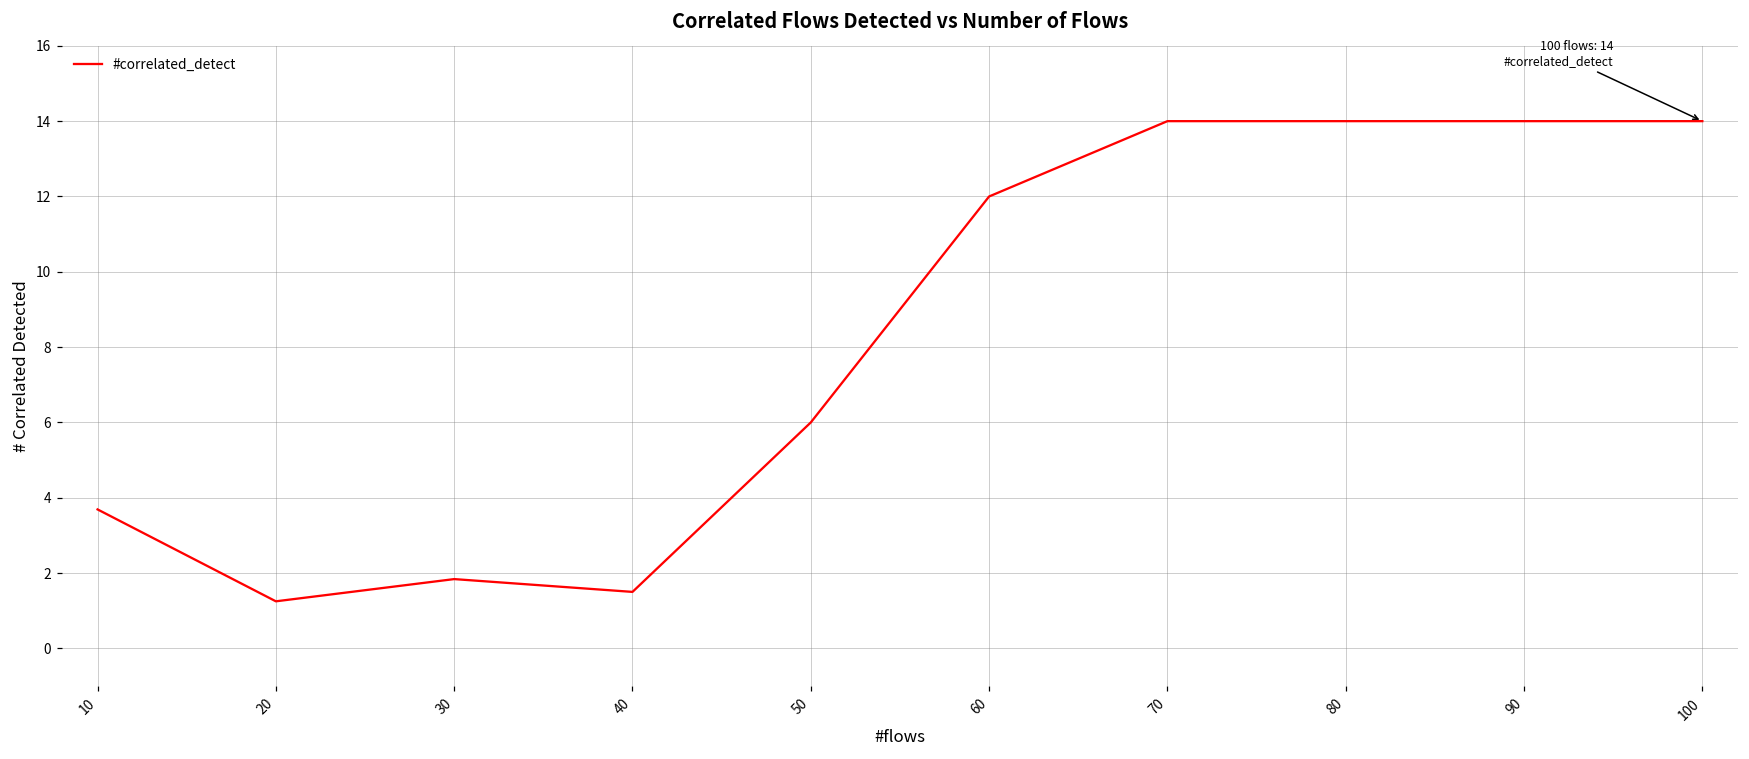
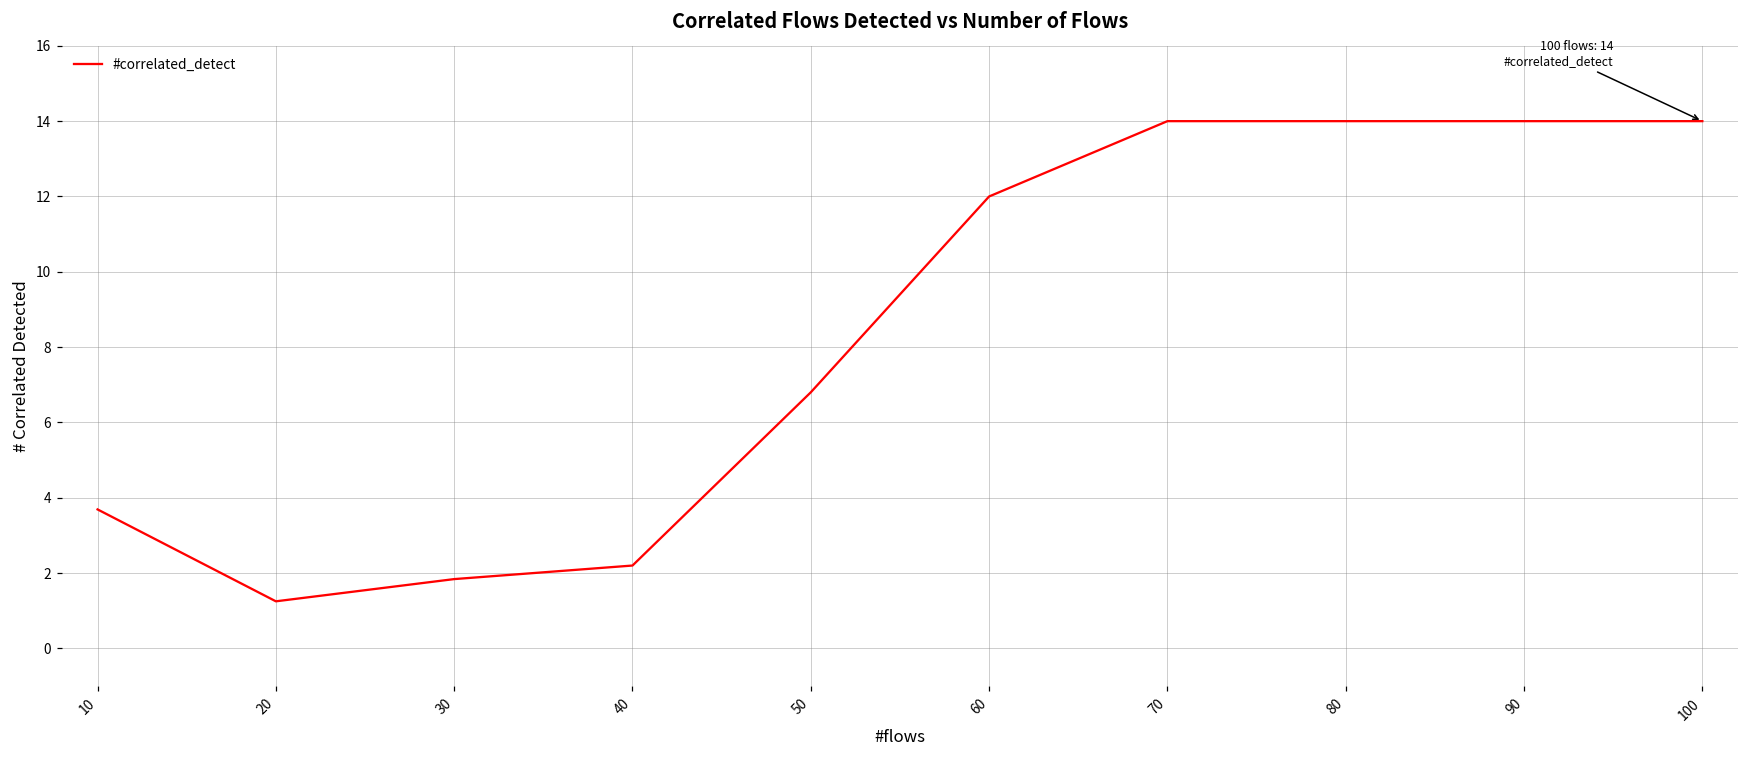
  {
    "10": 3.7,
    "20": 1.3,
    "30": 1.8,
-   "40": 1.5,
-   "50": 6.0,
+   "40": 2.2,
+   "50": 6.8,
    "60": 12.0,
    "70": 14.0,
    "80": 14.0,
    "100": 14.0
  }
